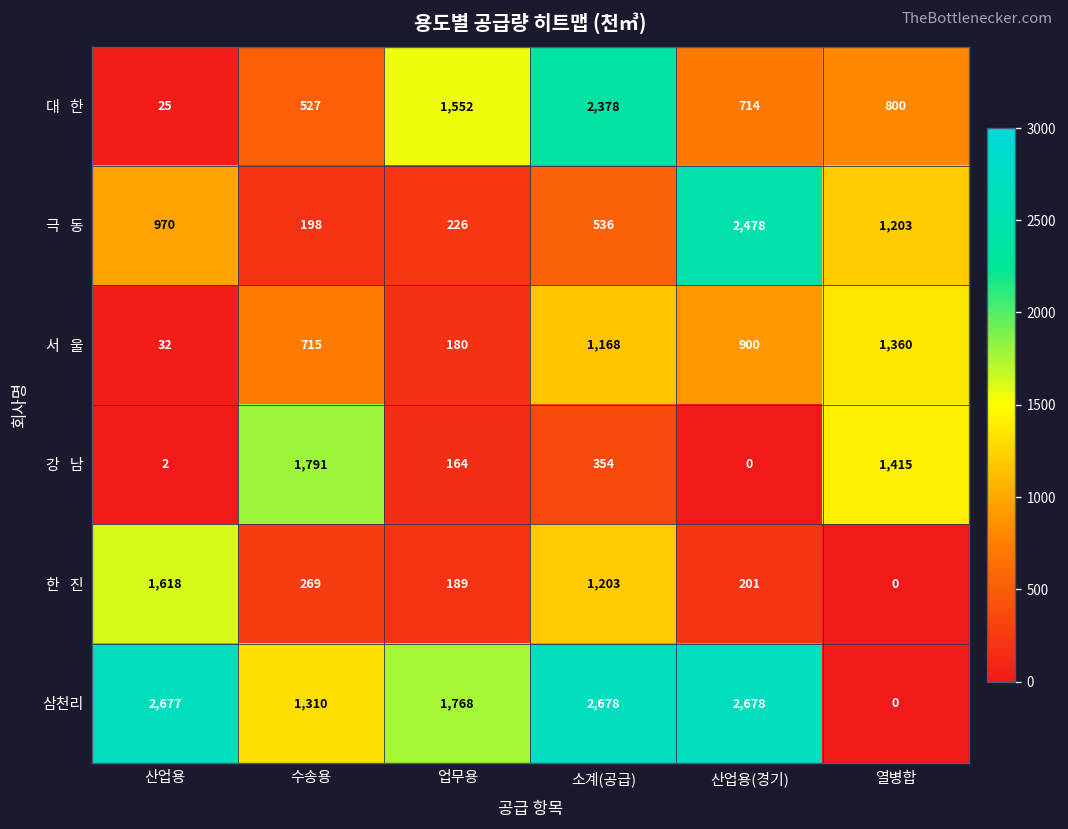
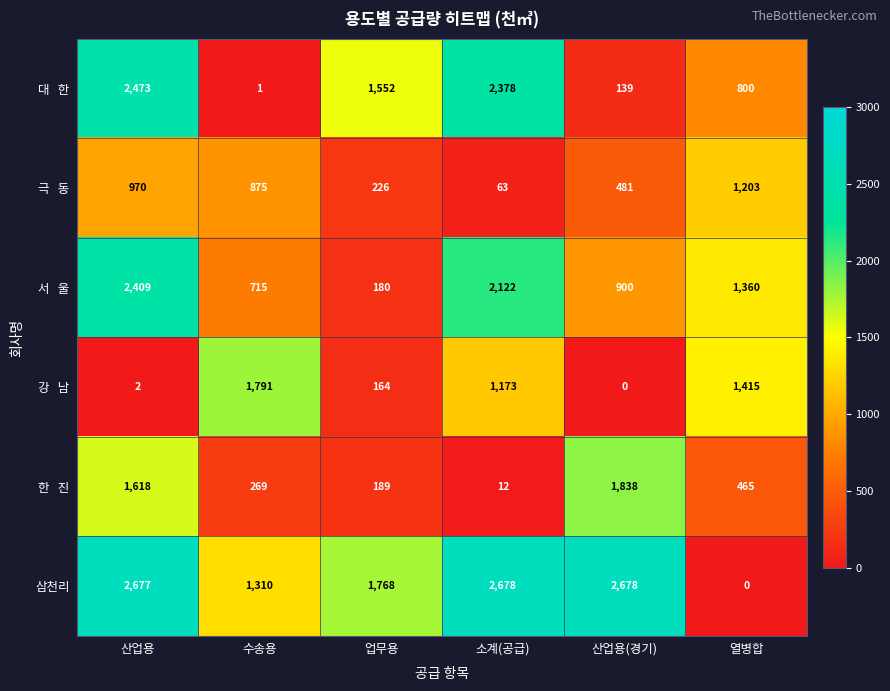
  {
    "대 한": {
-     "산업용": "25",
-     "수송용": "527",
+     "산업용": "2,473",
+     "수송용": "1",
      "업무용": "1,552",
      "소계(공급)": "2,378",
-     "산업용(경기)": "714",
+     "산업용(경기)": "139",
      "열병합": "800"
    },
    "극 동": {
      "산업용": "970",
-     "수송용": "198",
+     "수송용": "875",
      "업무용": "226",
-     "소계(공급)": "536",
-     "산업용(경기)": "2,478",
+     "소계(공급)": "63",
+     "산업용(경기)": "481",
      "열병합": "1,203"
    },
    "서 울": {
-     "산업용": "32",
+     "산업용": "2,409",
      "수송용": "715",
      "업무용": "180",
-     "소계(공급)": "1,168",
+     "소계(공급)": "2,122",
      "산업용(경기)": "900",
      "열병합": "1,360"
    },
    "강 남": {
      "산업용": "2",
      "수송용": "1,791",
      "업무용": "164",
-     "소계(공급)": "354",
+     "소계(공급)": "1,173",
      "산업용(경기)": "0",
      "열병합": "1,415"
    },
    "한 진": {
      "산업용": "1,618",
      "수송용": "269",
      "업무용": "189",
-     "소계(공급)": "1,203",
-     "산업용(경기)": "201",
-     "열병합": "0"
+     "소계(공급)": "12",
+     "산업용(경기)": "1,838",
+     "열병합": "465"
    },
    "삼천리": {
      "산업용": "2,677",
      "수송용": "1,310",
      "업무용": "1,768",
      "소계(공급)": "2,678",
      "산업용(경기)": "2,678",
      "열병합": "0"
    }
  }
